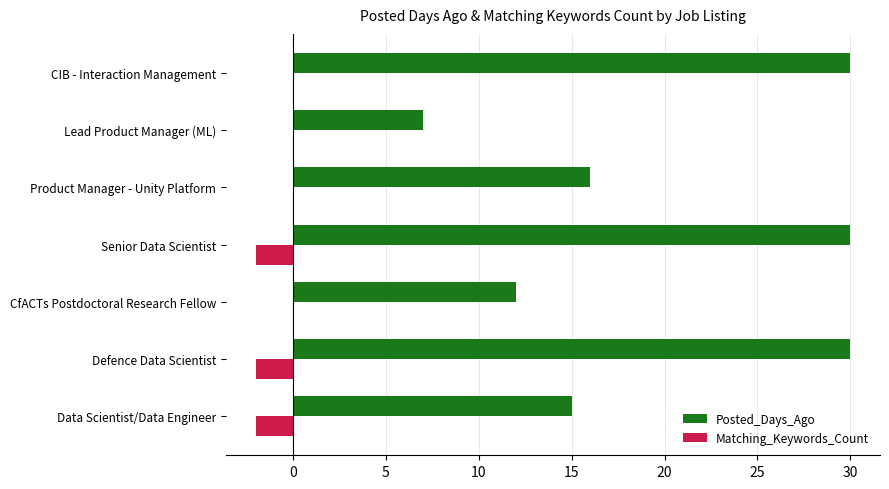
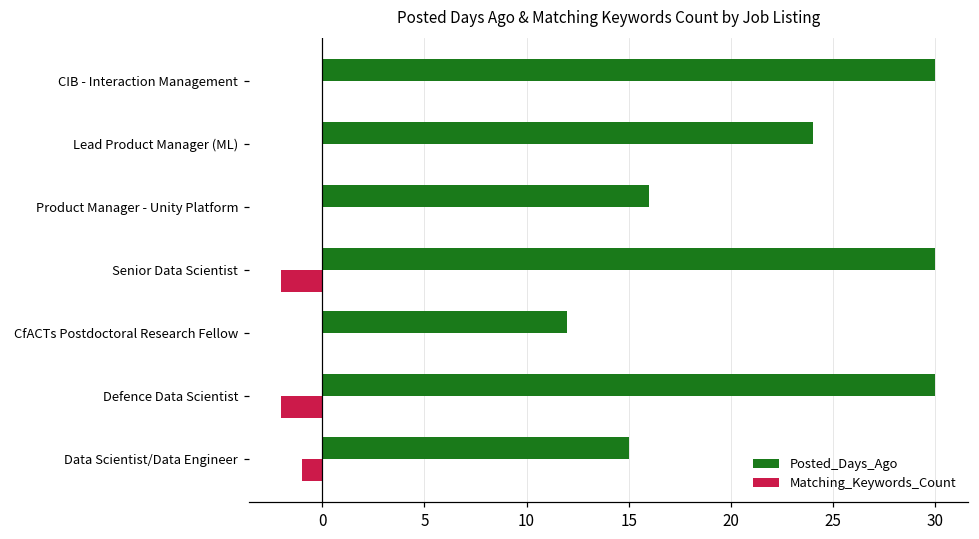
  {
    "Posted_Days_Ago": {
      "CIB - Interaction Management": 30,
-     "Lead Product Manager (ML)": 7,
+     "Lead Product Manager (ML)": 24,
      "Product Manager - Unity Platform": 16,
      "Senior Data Scientist": 30,
      "CfACTs Postdoctoral Research Fellow": 12,
      "Defence Data Scientist": 30,
      "Data Scientist/Data Engineer": 15
    },
    "Matching_Keywords_Count": {
      "CIB - Interaction Management": 0.0,
      "Lead Product Manager (ML)": 0.0,
      "Product Manager - Unity Platform": 0.0,
      "Senior Data Scientist": -2.0,
      "CfACTs Postdoctoral Research Fellow": 0.0,
      "Defence Data Scientist": -2.0,
-     "Data Scientist/Data Engineer": -2.0
+     "Data Scientist/Data Engineer": -1.0
    }
  }
